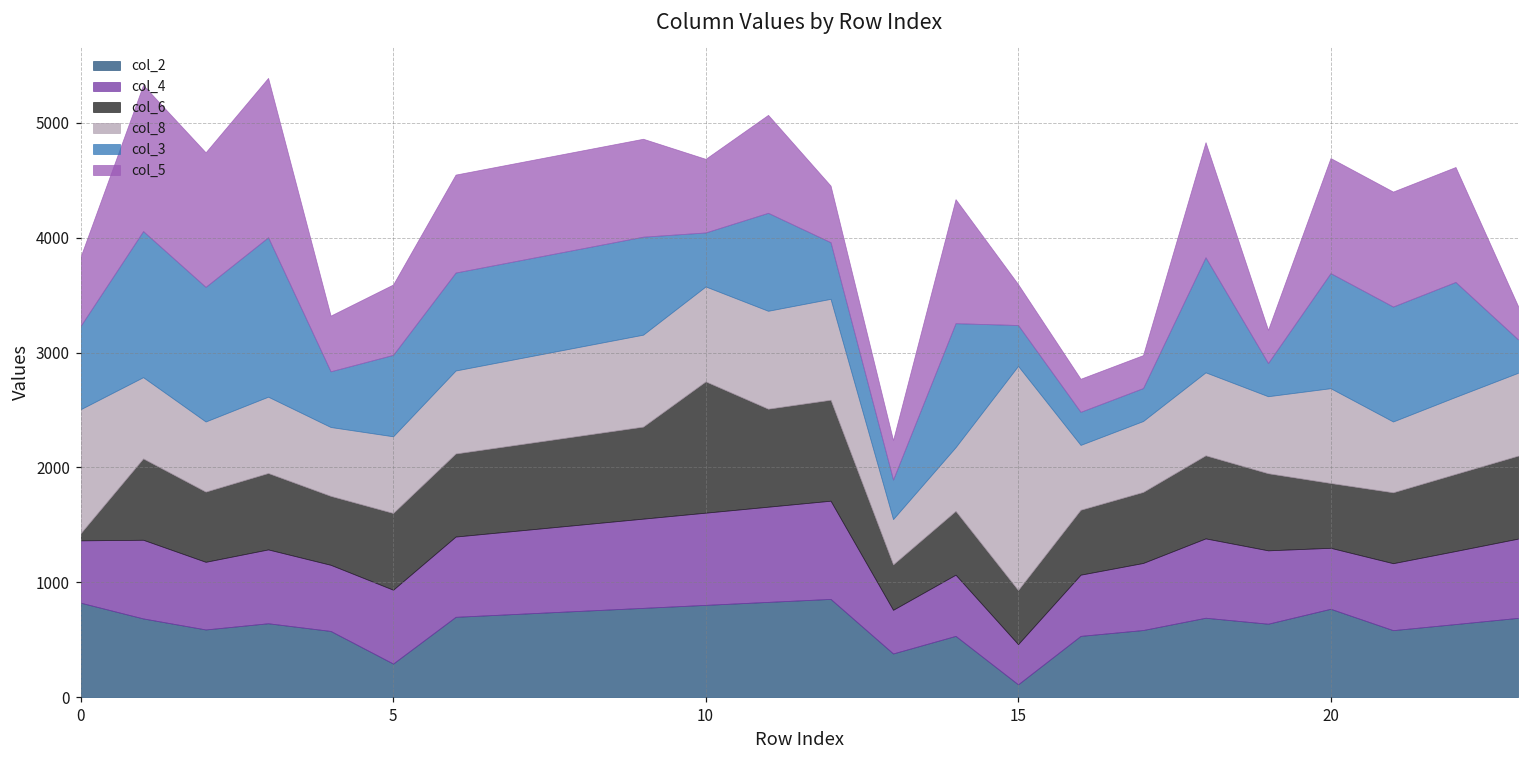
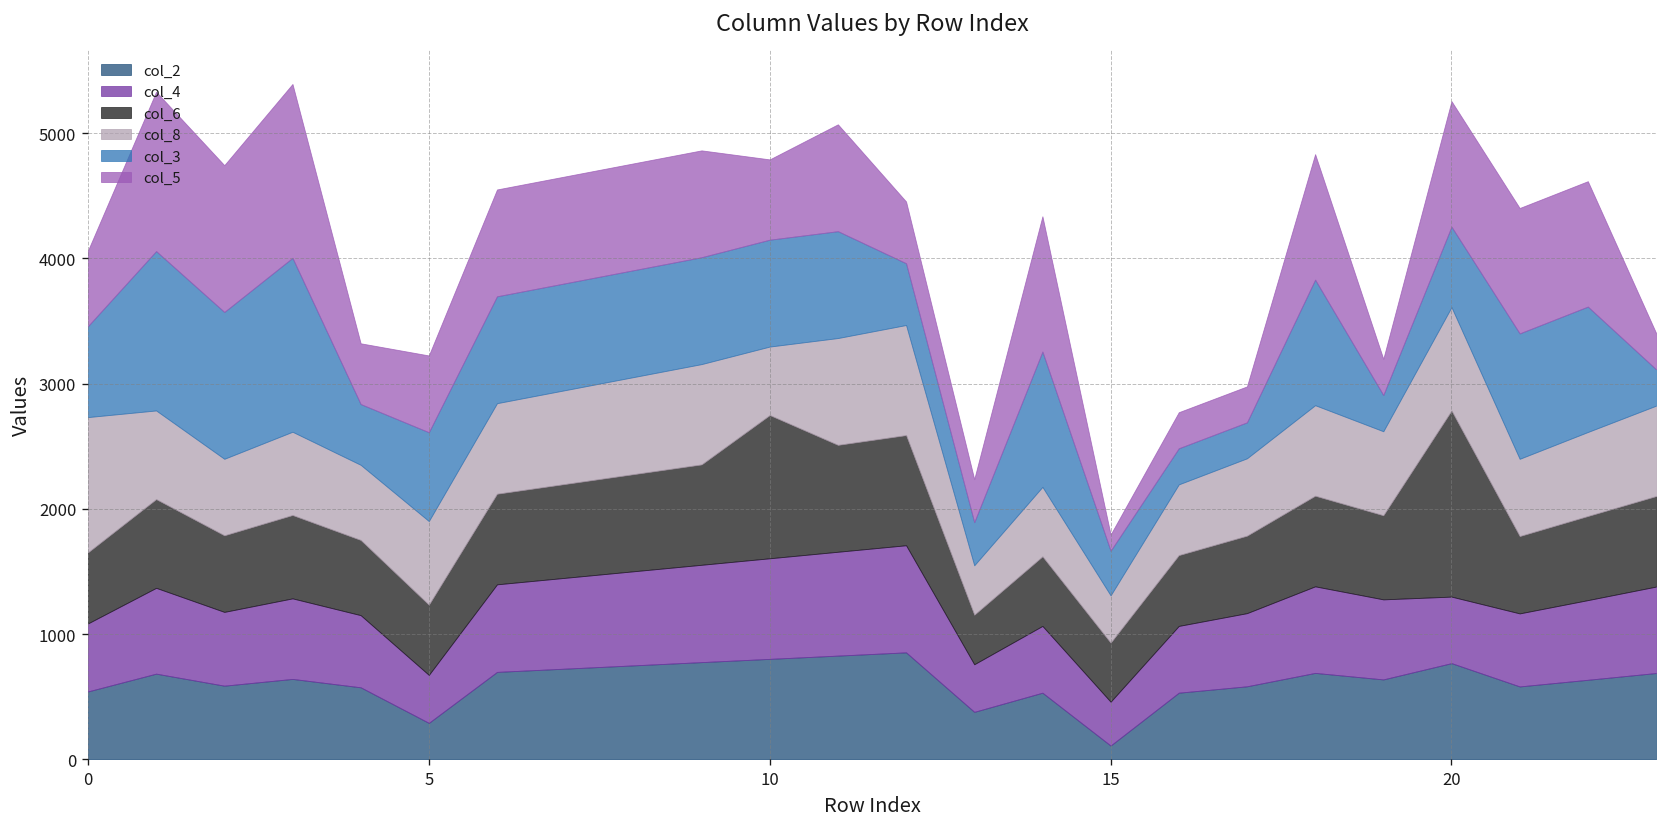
  {
    "col_2": {
-     "0": 820,
+     "0": 540,
      "5": 290,
      "10": 800,
      "15": 110,
      "20": 770
    },
    "col_4": {
      "0": 540,
-     "5": 640,
+     "5": 380,
      "10": 800,
      "15": 350,
      "20": 530
    },
    "col_6": {
-     "0": 60,
-     "5": 670,
+     "0": 570,
+     "5": 560,
      "10": 1140,
      "15": 470,
-     "20": 560
+     "20": 1490
    },
    "col_8": {
      "0": 1080,
      "5": 670,
-     "10": 830,
-     "15": 1950,
+     "10": 550,
+     "15": 380,
      "20": 830
    },
    "col_3": {
      "0": 730,
      "5": 710,
-     "10": 470,
+     "10": 850,
      "15": 360,
-     "20": 1000
+     "20": 640
    },
    "col_5": {
      "0": 600,
      "5": 610,
      "10": 640,
-     "15": 360,
+     "15": 130,
      "20": 1000
    }
  }
